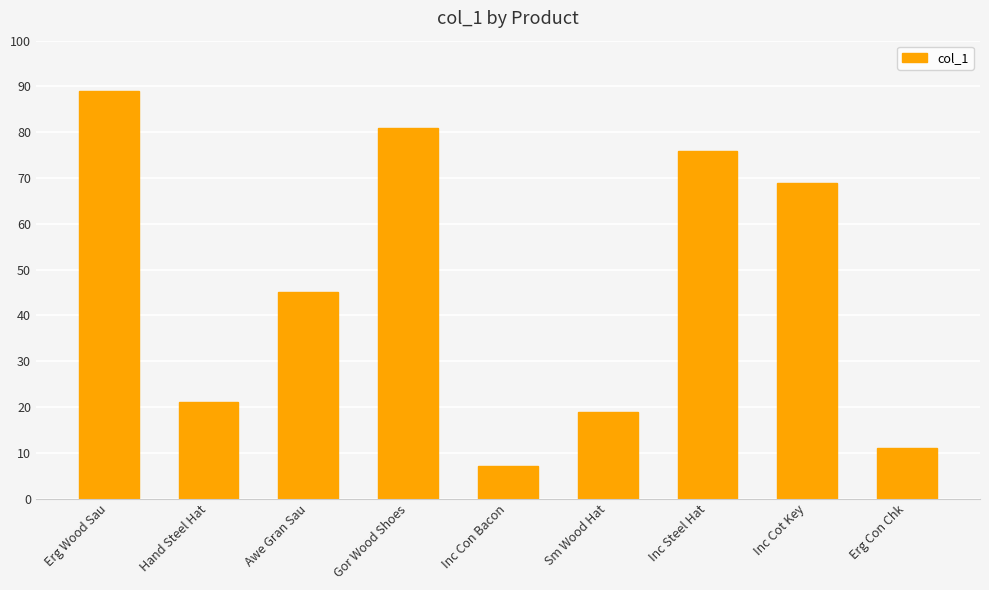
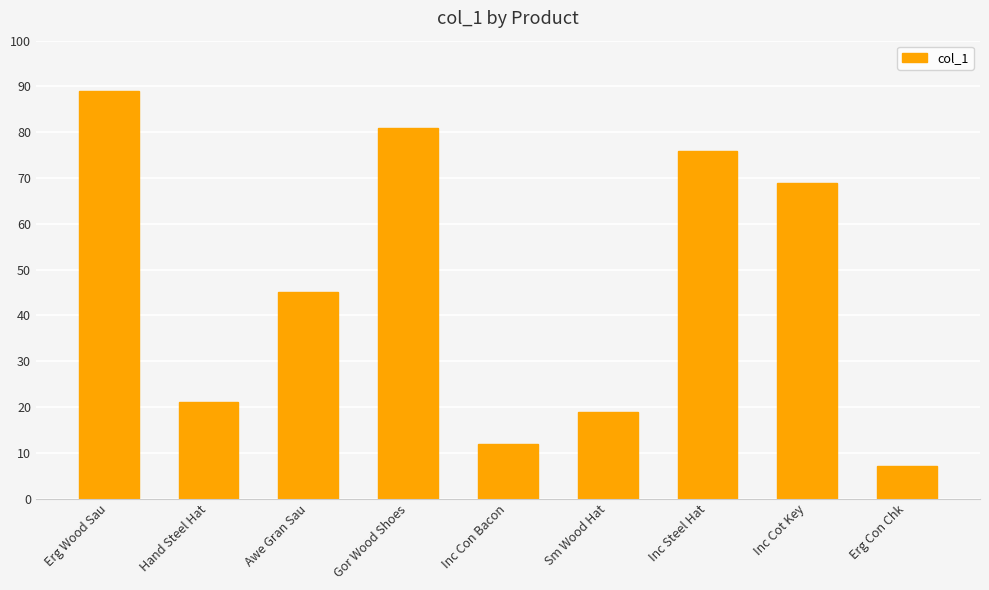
  {
    "Erg Wood Sau": 89,
    "Hand Steel Hat": 21,
    "Awe Gran Sau": 45,
    "Gor Wood Shoes": 81,
-   "Inc Con Bacon": 7,
+   "Inc Con Bacon": 12,
    "Sm Wood Hat": 19,
    "Inc Steel Hat": 76,
    "Inc Cot Key": 69,
-   "Erg Con Chk": 11
+   "Erg Con Chk": 7
  }
